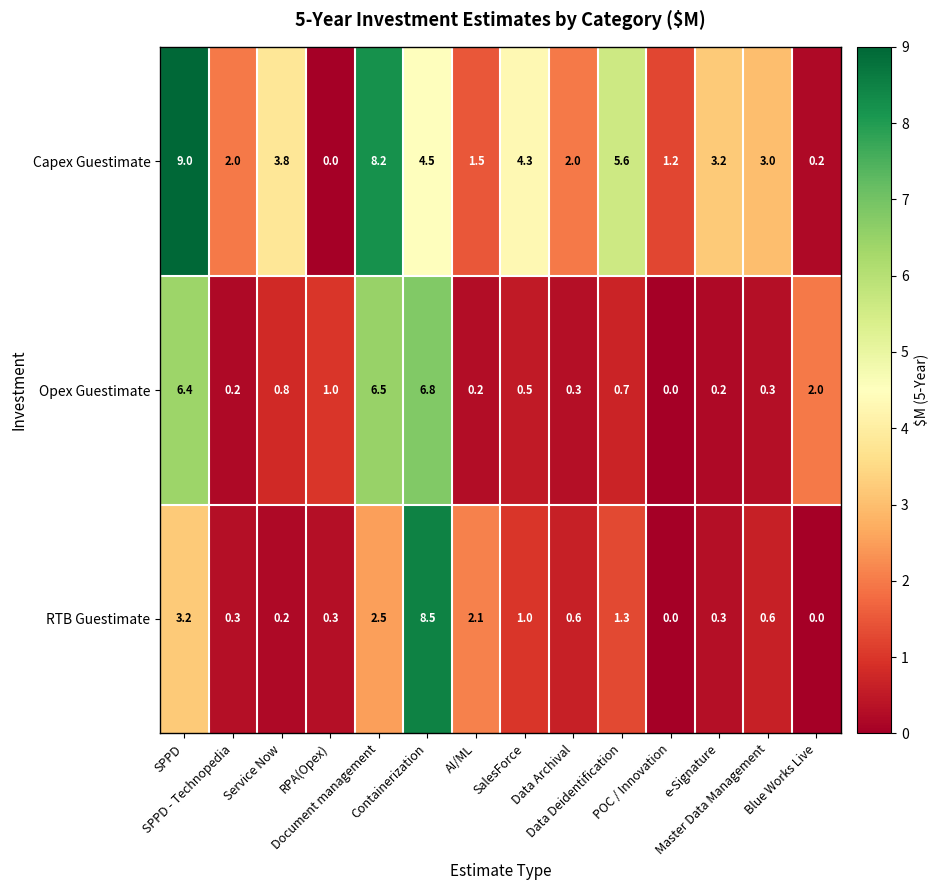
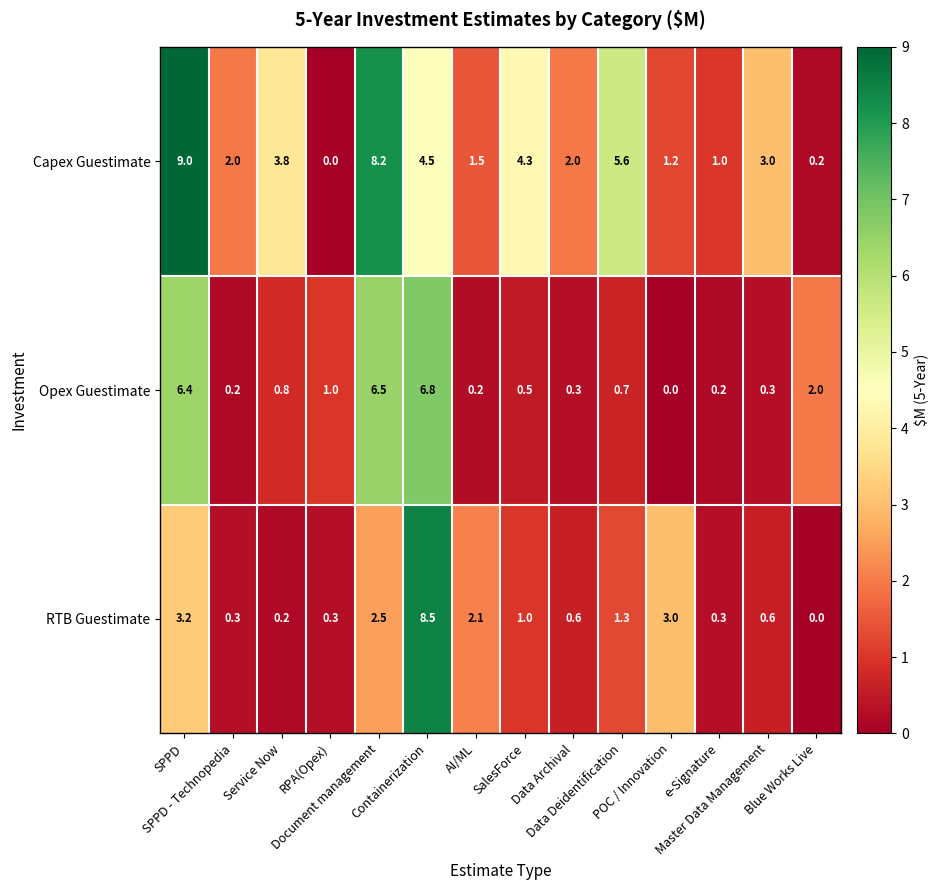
  {
    "Capex Guestimate": {
      "SPPD": 9.0,
      "SPPD - Technopedia": 2.0,
      "Service Now": 3.8,
      "RPA(Opex)": 0.0,
      "Document management": 8.2,
      "Containerization": 4.5,
      "AI/ML": 1.5,
      "SalesForce": 4.3,
      "Data Archival": 2.0,
      "Data Deidentification": 5.6,
      "POC / Innovation": 1.2,
-     "e-Signature": 3.2,
+     "e-Signature": 1.0,
      "Master Data Management": 3.0,
      "Blue Works Live": 0.2
    },
    "Opex Guestimate": {
      "SPPD": 6.4,
      "SPPD - Technopedia": 0.2,
      "Service Now": 0.8,
      "RPA(Opex)": 1.0,
      "Document management": 6.5,
      "Containerization": 6.8,
      "AI/ML": 0.2,
      "SalesForce": 0.5,
      "Data Archival": 0.3,
      "Data Deidentification": 0.7,
      "POC / Innovation": 0.0,
      "e-Signature": 0.2,
      "Master Data Management": 0.3,
      "Blue Works Live": 2.0
    },
    "RTB Guestimate": {
      "SPPD": 3.2,
      "SPPD - Technopedia": 0.3,
      "Service Now": 0.2,
      "RPA(Opex)": 0.3,
      "Document management": 2.5,
      "Containerization": 8.5,
      "AI/ML": 2.1,
      "SalesForce": 1.0,
      "Data Archival": 0.6,
      "Data Deidentification": 1.3,
-     "POC / Innovation": 0.0,
+     "POC / Innovation": 3.0,
      "e-Signature": 0.3,
      "Master Data Management": 0.6,
      "Blue Works Live": 0.0
    }
  }
